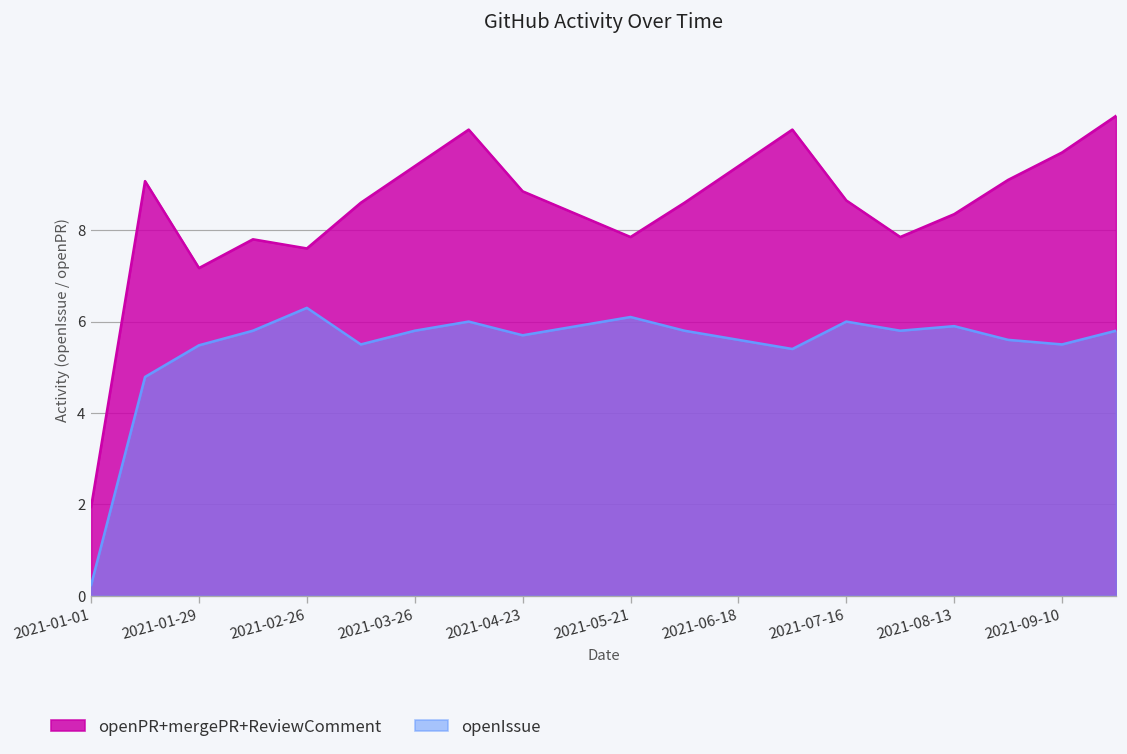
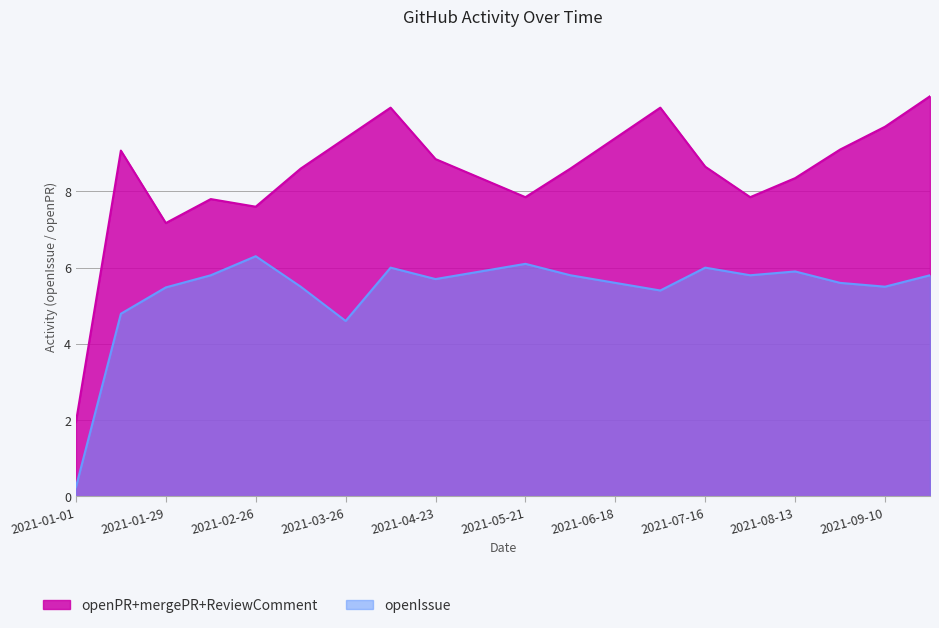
  {
    "openPR+mergePR+ReviewComment": {
      "2021-01-01": 1.9,
      "2021-01-29": 7.2,
      "2021-02-26": 7.6,
      "2021-03-26": 9.4,
      "2021-04-23": 8.9,
      "2021-05-21": 7.9,
      "2021-06-18": 9.4,
      "2021-07-16": 8.7,
      "2021-08-13": 8.4,
      "2021-09-10": 9.7
    },
    "openIssue": {
      "2021-01-01": 0.2,
      "2021-01-29": 5.5,
      "2021-02-26": 6.3,
-     "2021-03-26": 5.8,
+     "2021-03-26": 4.6,
      "2021-04-23": 5.7,
      "2021-05-21": 6.1,
      "2021-06-18": 5.6,
      "2021-07-16": 6.0,
      "2021-08-13": 5.9,
      "2021-09-10": 5.5
    }
  }
